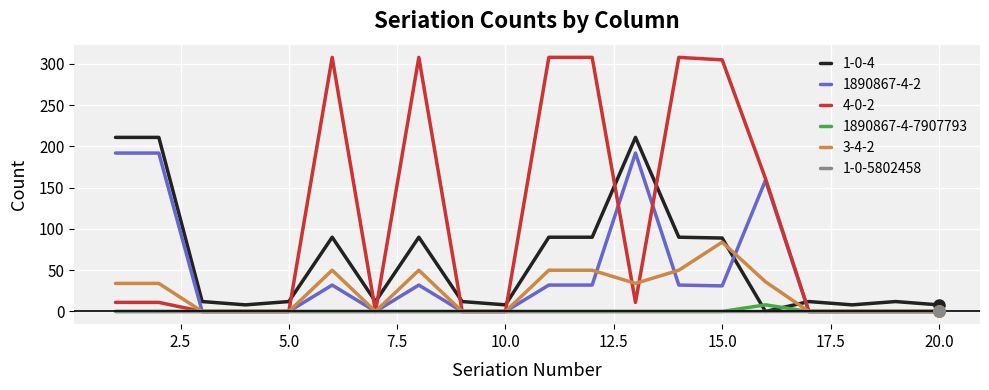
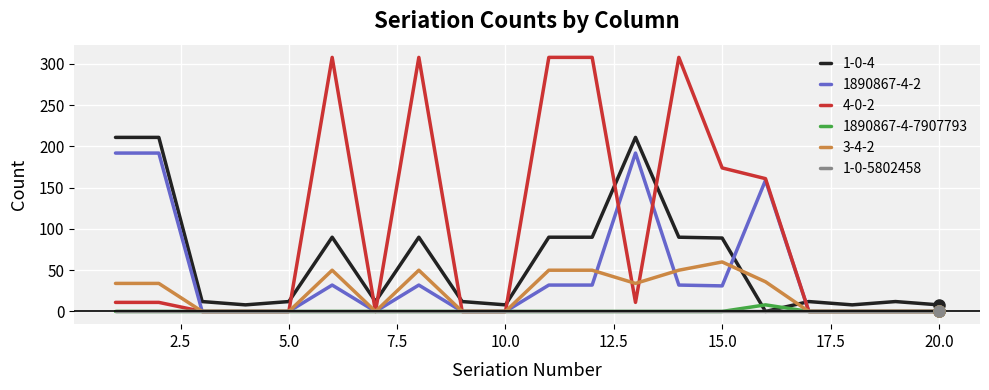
  {
    "4-0-2": {
-     "15.0": 310
+     "15.0": 170
    },
    "3-4-2": {
-     "15.0": 80
+     "15.0": 60
    }
  }
